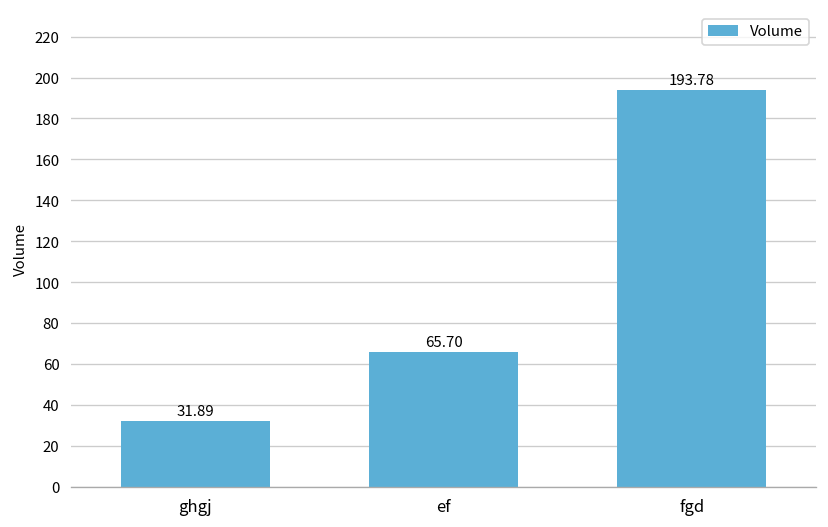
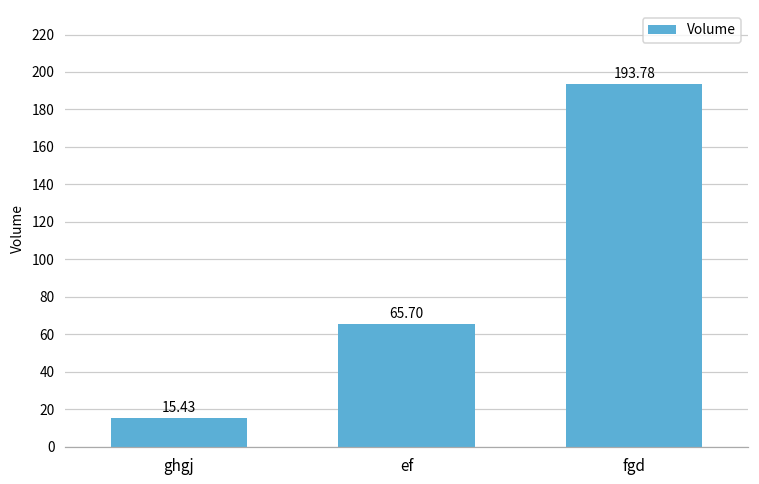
  {
-   "ghgj": 31.89,
+   "ghgj": 15.43,
    "ef": 65.70,
    "fgd": 193.78
  }
